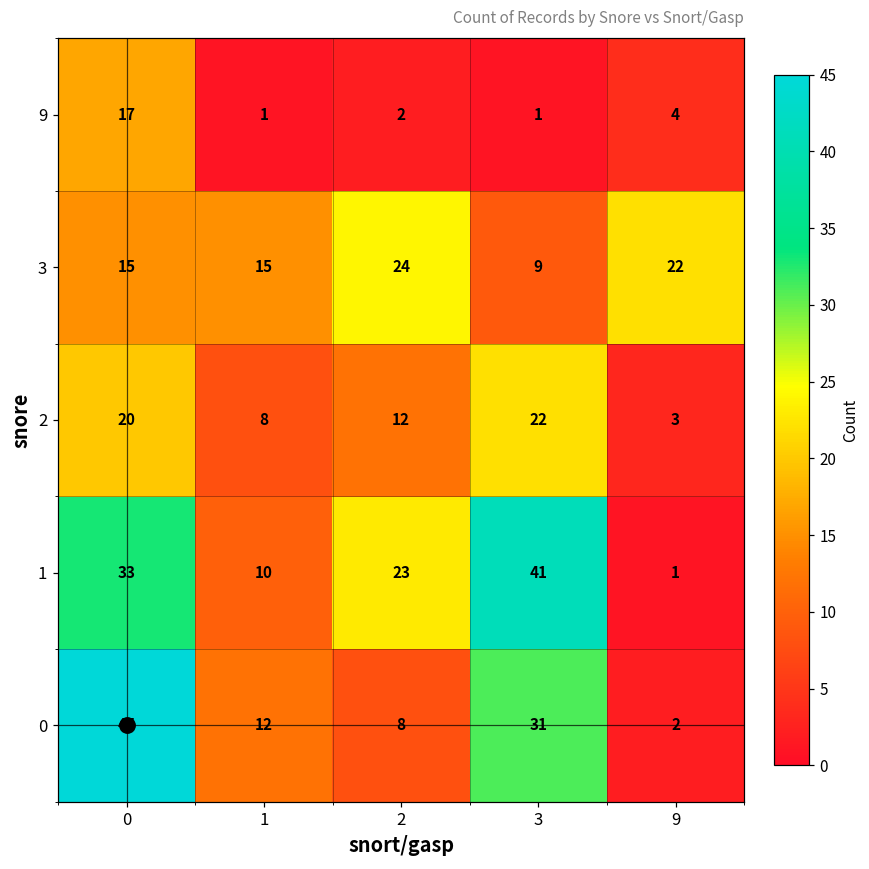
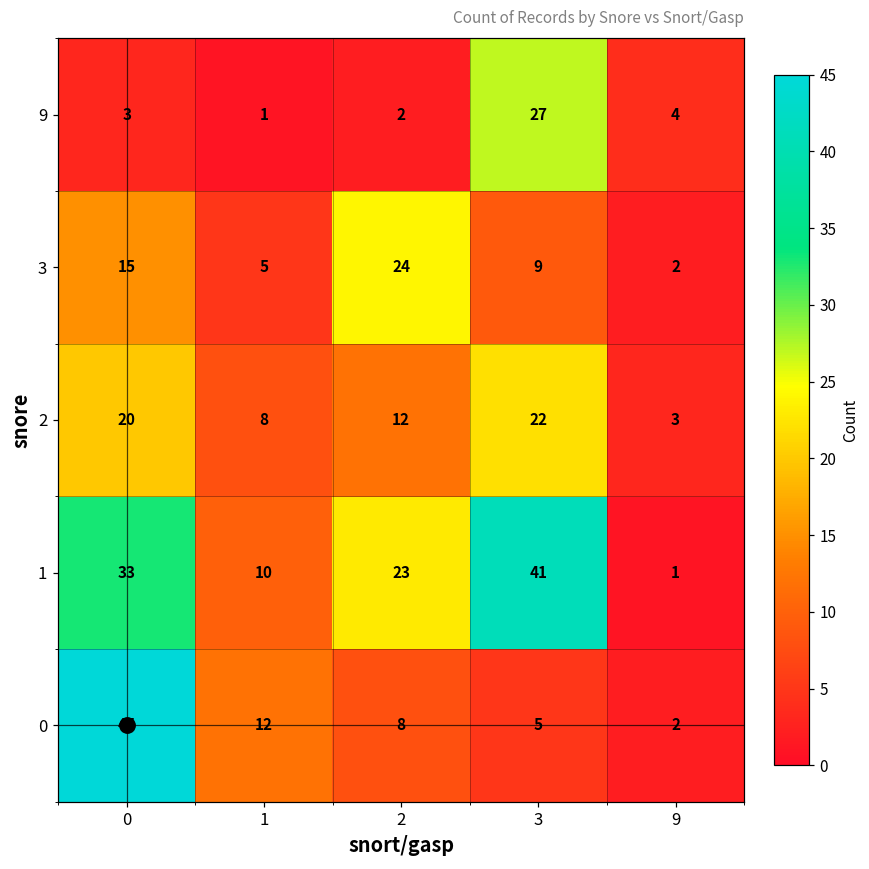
  {
    "9": {
-     "0": 17,
+     "0": 3,
      "1": 1,
      "2": 2,
-     "3": 1,
+     "3": 27,
      "9": 4
    },
    "3": {
      "0": 15,
-     "1": 15,
+     "1": 5,
      "2": 24,
      "3": 9,
-     "9": 22
+     "9": 2
    },
    "2": {
      "0": 20,
      "1": 8,
      "2": 12,
      "3": 22,
      "9": 3
    },
    "1": {
      "0": 33,
      "1": 10,
      "2": 23,
      "3": 41,
      "9": 1
    },
    "0": {
      "1": 12,
      "2": 8,
-     "3": 31,
+     "3": 5,
      "9": 2
    }
  }
